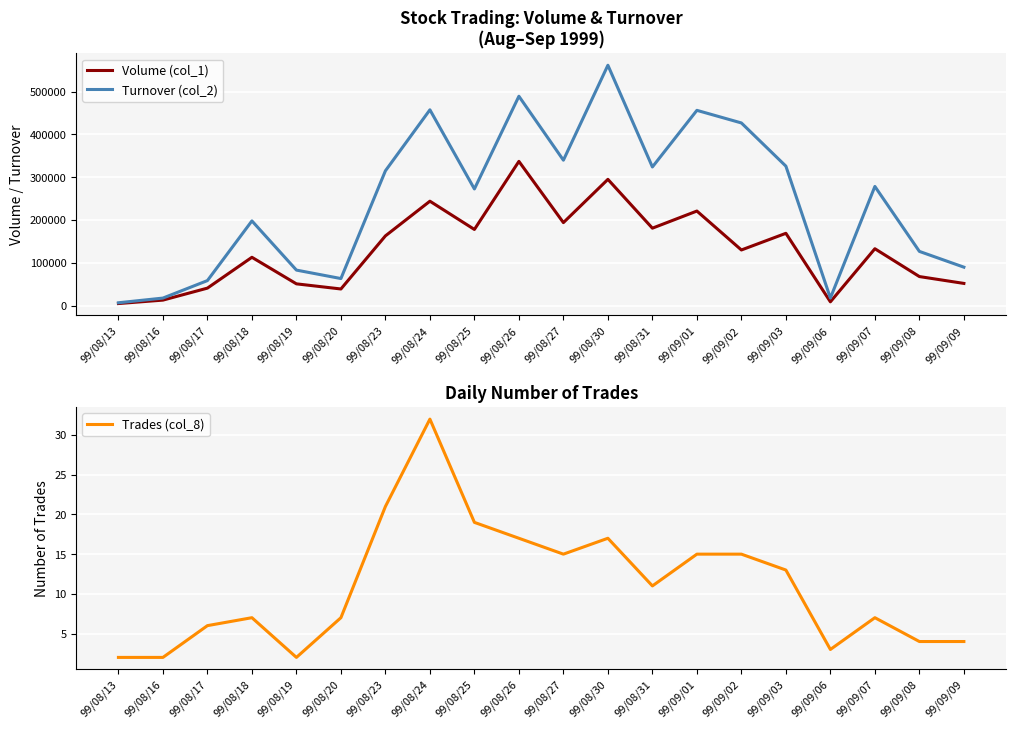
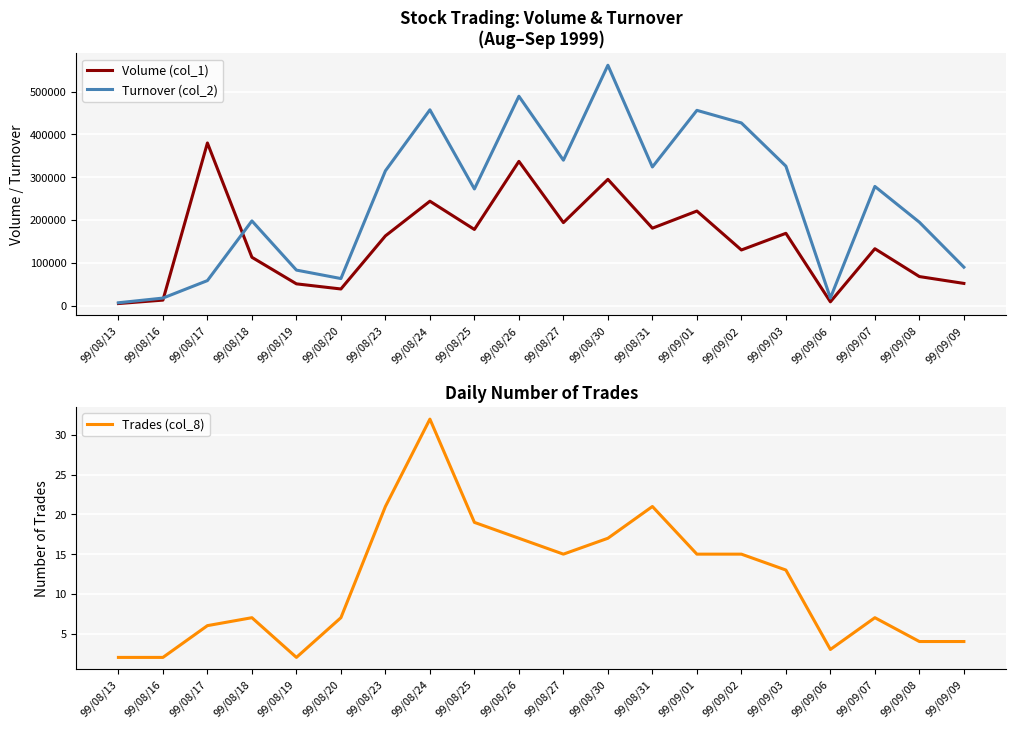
  {
    "Stock Trading: Volume & Turnover (Aug–Sep 1999)": {
      "Volume (col_1)": {
-       "99/08/17": 40000,
+       "99/08/17": 380000,
        "99/08/18": 110000,
        "99/08/19": 50000,
        "99/08/20": 40000,
        "99/08/23": 160000,
        "99/08/24": 240000,
        "99/08/25": 180000,
        "99/08/26": 340000,
        "99/08/27": 190000,
        "99/08/30": 300000,
        "99/08/31": 180000,
        "99/09/01": 220000,
        "99/09/02": 130000,
        "99/09/03": 170000,
        "99/09/06": 10000,
        "99/09/07": 130000,
        "99/09/08": 70000,
        "99/09/09": 50000
      },
      "Turnover (col_2)": {
        "99/08/17": 60000,
        "99/08/18": 200000,
        "99/08/19": 80000,
        "99/08/20": 60000,
        "99/08/23": 310000,
        "99/08/24": 460000,
        "99/08/25": 270000,
        "99/08/26": 490000,
        "99/08/27": 340000,
        "99/08/30": 560000,
        "99/08/31": 320000,
        "99/09/01": 460000,
        "99/09/02": 430000,
        "99/09/03": 330000,
        "99/09/06": 20000,
        "99/09/07": 280000,
-       "99/09/08": 130000,
+       "99/09/08": 190000,
        "99/09/09": 90000
      }
    },
    "Daily Number of Trades": {
      "99/08/13": 2,
      "99/08/16": 2,
      "99/08/17": 6,
      "99/08/18": 7,
      "99/08/19": 2,
      "99/08/20": 7,
      "99/08/23": 21,
      "99/08/24": 32,
      "99/08/25": 19,
      "99/08/26": 17,
      "99/08/27": 15,
      "99/08/30": 17,
-     "99/08/31": 11,
+     "99/08/31": 21,
      "99/09/01": 15,
      "99/09/02": 15,
      "99/09/03": 13,
      "99/09/06": 3,
      "99/09/07": 7,
      "99/09/08": 4,
      "99/09/09": 4
    }
  }
